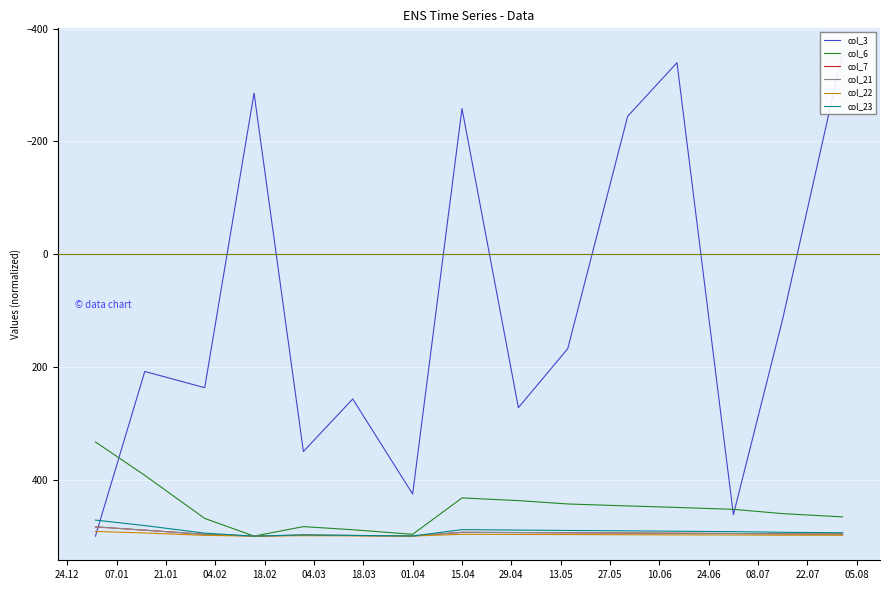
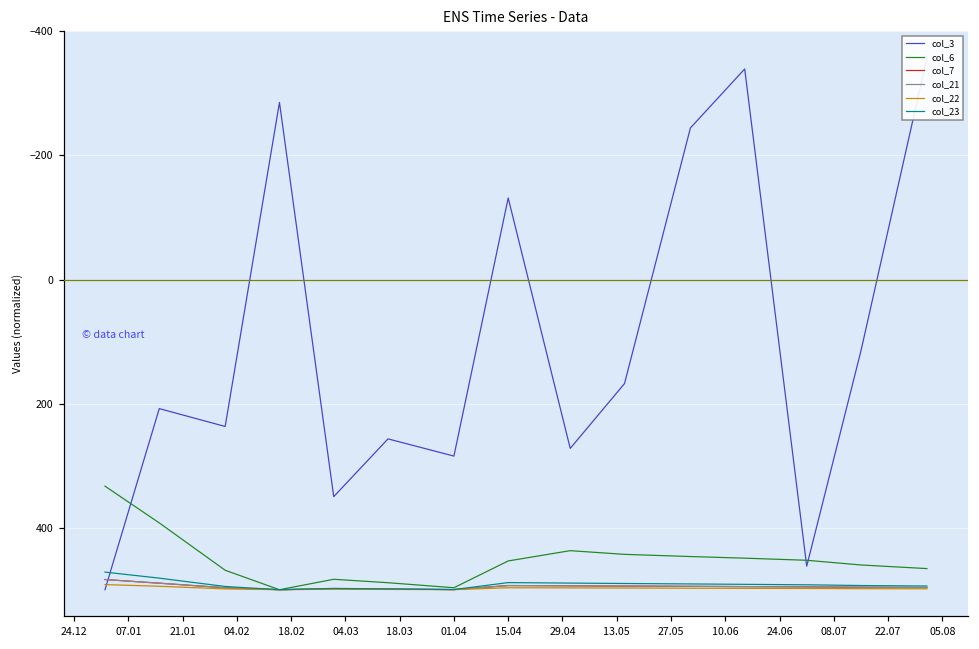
  {
    "col_3": {
-     "01.04": 430,
-     "15.04": -260
+     "01.04": 280,
+     "15.04": -130
    },
    "col_6": {
-     "15.04": 430
+     "15.04": 450
    },
    "col_23": {
      "15.04": 490
    }
  }
